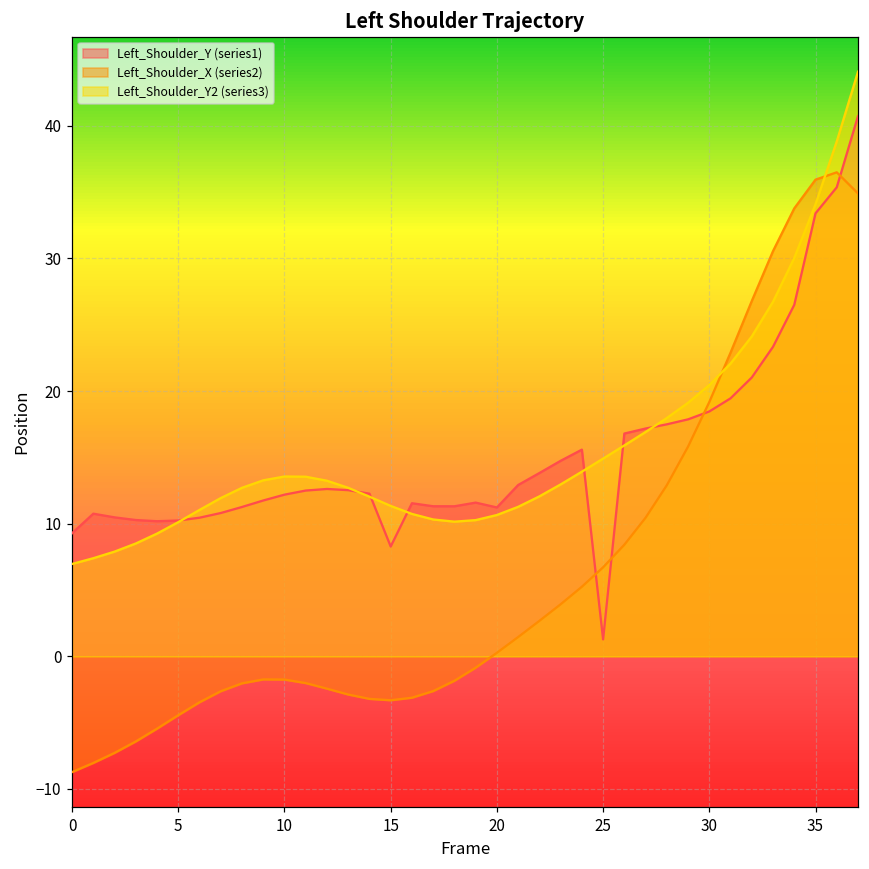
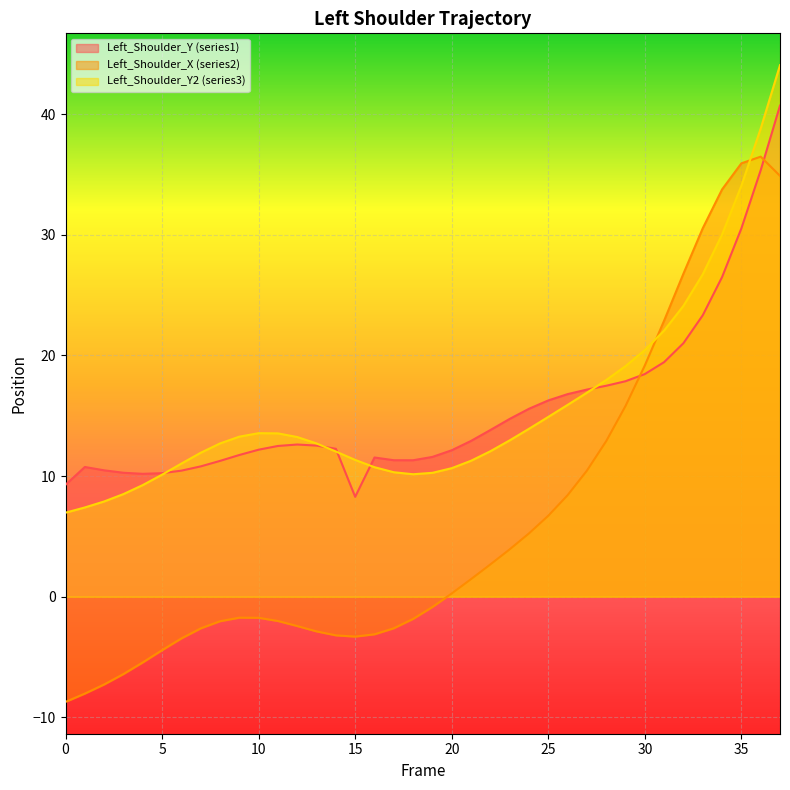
  {
    "Left_Shoulder_Y (series1)": {
      "0": 9.3,
      "10": 12.2,
      "15": 8.3,
-     "20": 11.2,
-     "25": 1.3,
+     "20": 12.1,
+     "25": 16.3,
      "30": 18.5,
-     "35": 33.4
+     "35": 30.5
    }
  }
